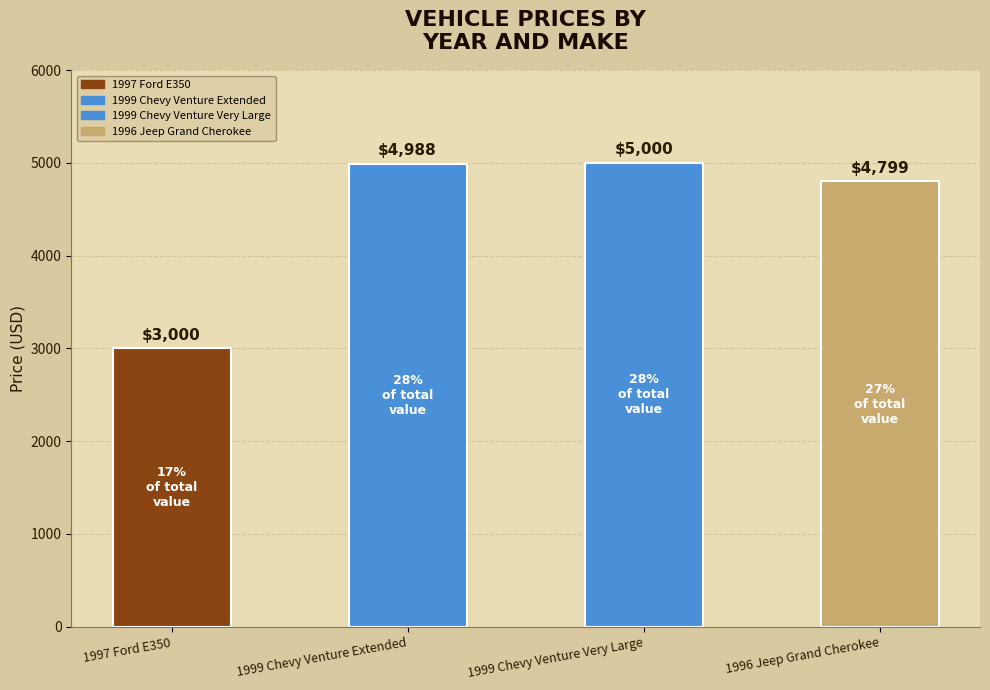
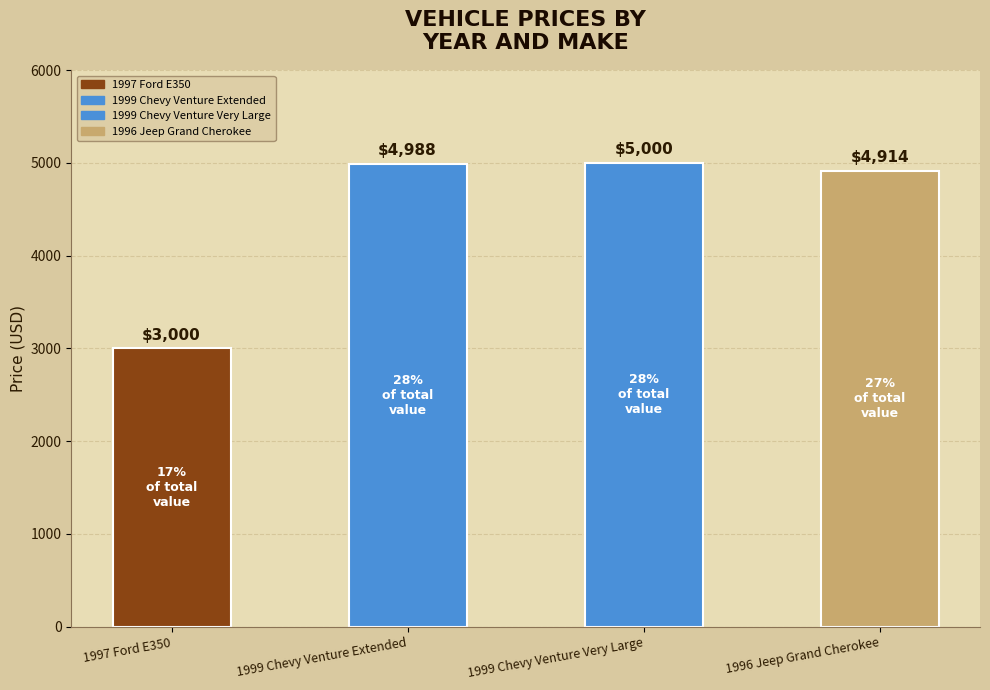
  {
    "1997 Ford E350": "$3,000",
    "1999 Chevy Venture Extended": "$4,988",
    "1999 Chevy Venture Very Large": "$5,000",
-   "1996 Jeep Grand Cherokee": "$4,799"
+   "1996 Jeep Grand Cherokee": "$4,914"
  }
